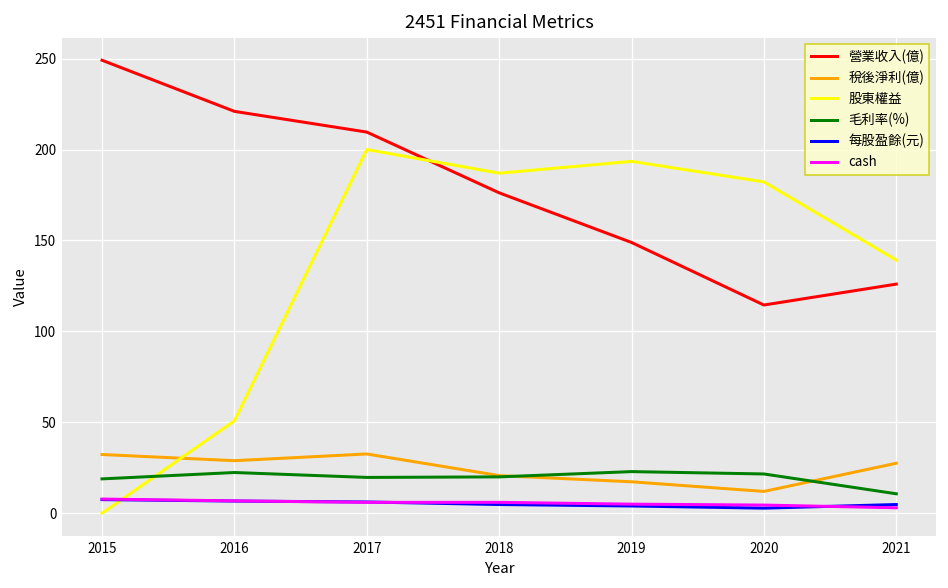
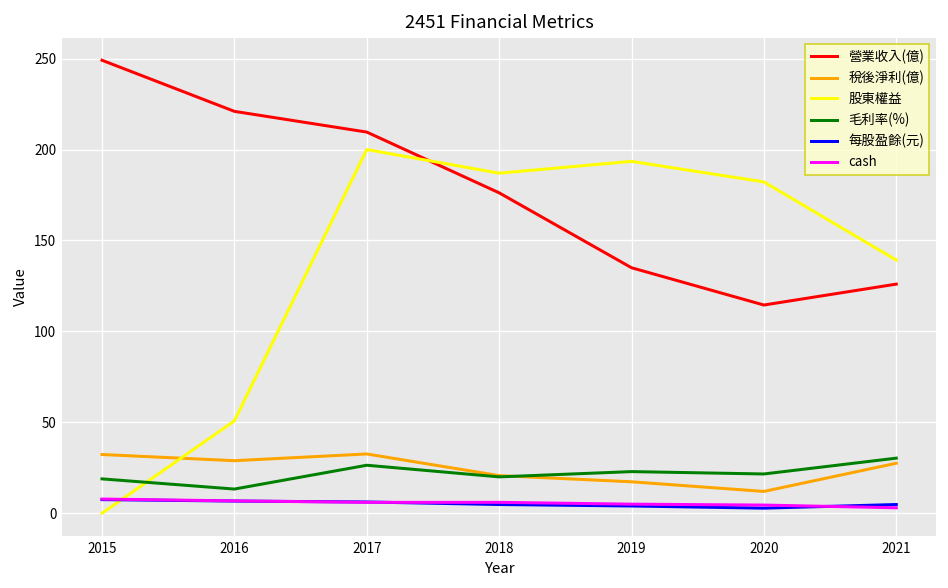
  {
    "營業收入(億)": {
      "2015": 249,
      "2016": 221,
      "2017": 210,
      "2018": 176,
-     "2019": 149,
+     "2019": 135,
      "2020": 115,
      "2021": 126
    },
    "稅後淨利(億)": {
      "2015": 32,
      "2016": 29,
      "2017": 33,
      "2019": 17,
      "2020": 12,
      "2021": 28
    },
    "股東權益": {
      "2015": 0,
      "2016": 51,
      "2017": 200,
      "2018": 187,
      "2019": 194,
      "2020": 182,
      "2021": 139
    },
    "毛利率(%)": {
      "2015": 19,
-     "2016": 22,
-     "2017": 20,
+     "2016": 13,
+     "2017": 26,
      "2019": 23,
      "2020": 22,
-     "2021": 11
+     "2021": 30
    },
    "每股盈餘(元)": {
      "2020": 3,
      "2021": 5
    },
    "cash": {
      "2020": 5,
      "2021": 3
    }
  }
